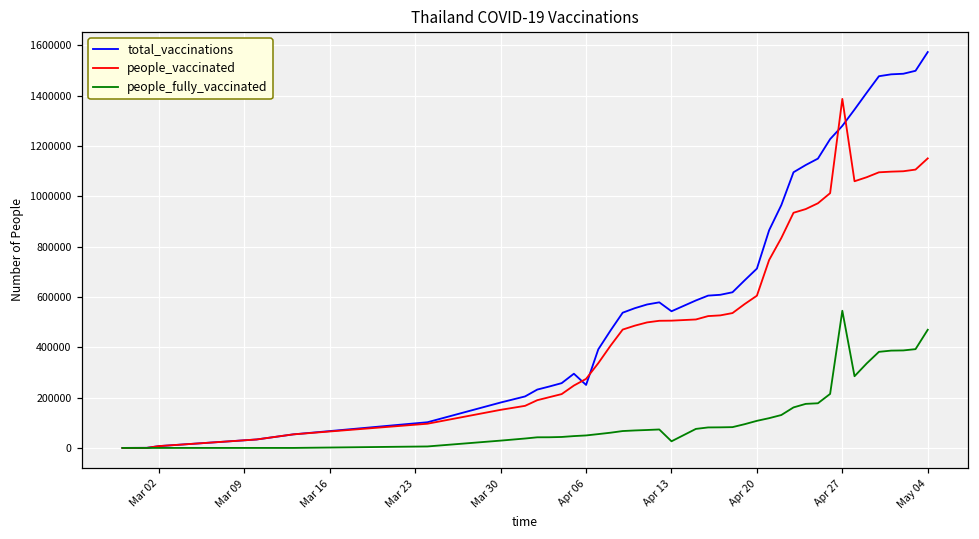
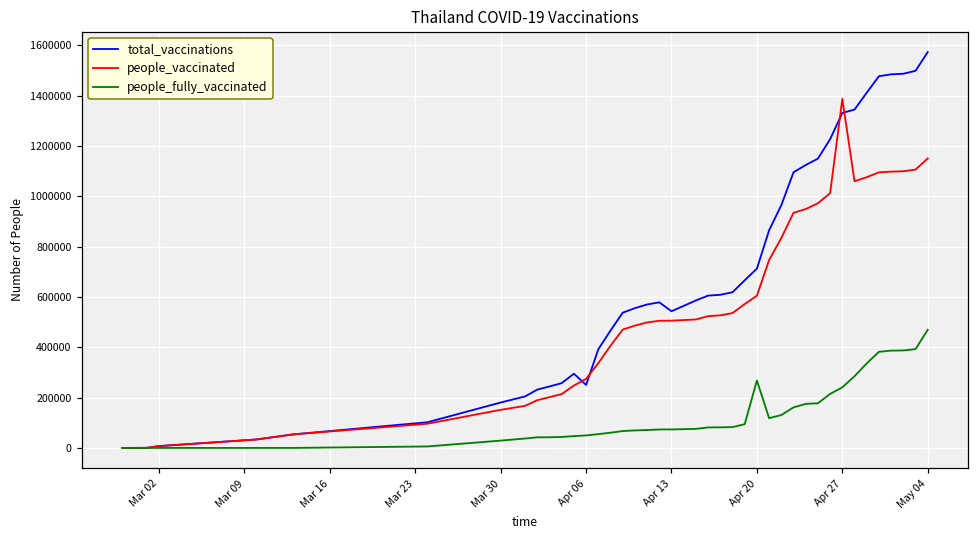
  {
    "total_vaccinations": {
      "Mar 30": 180000,
      "Apr 06": 250000,
      "Apr 13": 540000,
      "Apr 20": 710000,
-     "Apr 27": 1280000,
+     "Apr 27": 1330000,
      "May 04": 1570000
    },
    "people_vaccinated": {
      "Mar 30": 150000,
      "Apr 06": 270000,
      "Apr 13": 510000,
      "Apr 20": 600000,
      "Apr 27": 1390000,
      "May 04": 1150000
    },
    "people_fully_vaccinated": {
      "Mar 30": 30000,
      "Apr 06": 50000,
-     "Apr 13": 30000,
-     "Apr 20": 110000,
-     "Apr 27": 550000,
+     "Apr 13": 70000,
+     "Apr 20": 270000,
+     "Apr 27": 240000,
      "May 04": 470000
    }
  }
